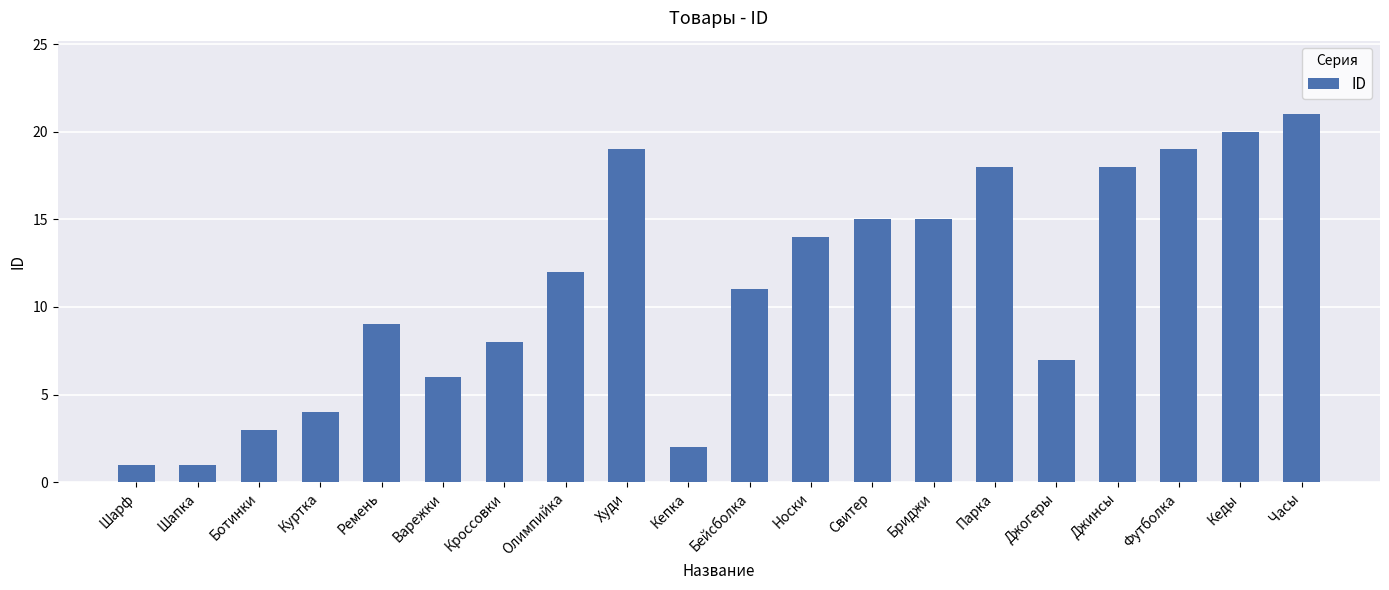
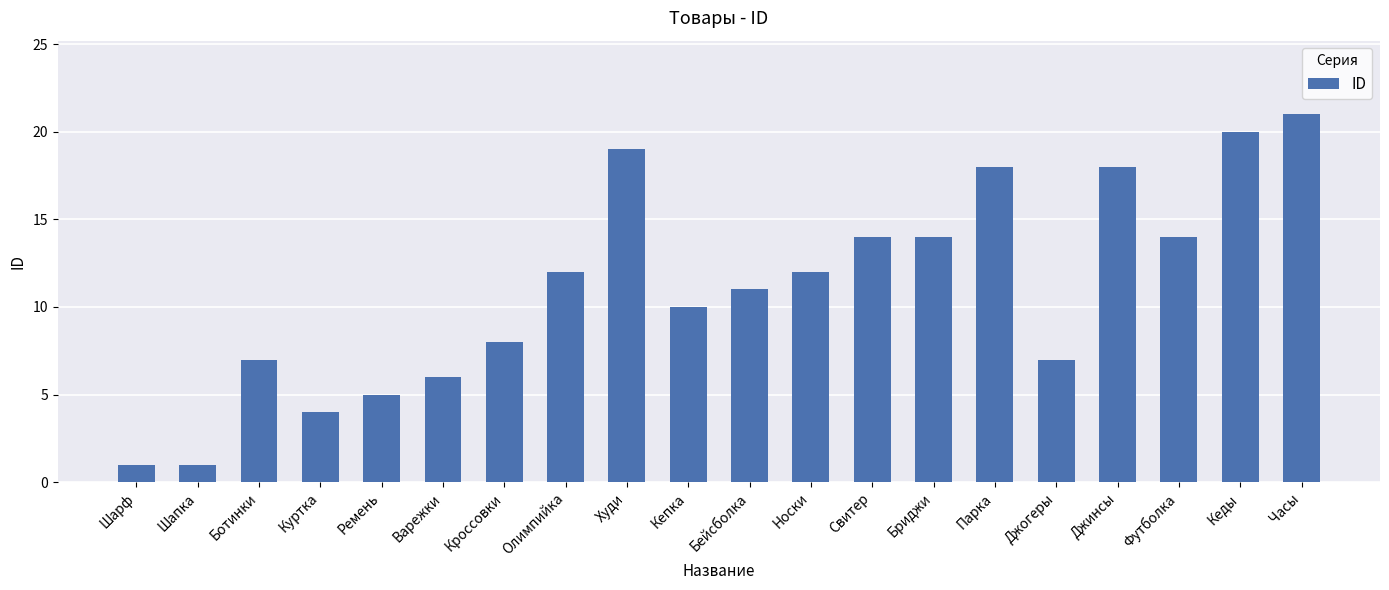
  {
    "Шарф": 1,
    "Шапка": 1,
-   "Ботинки": 3,
+   "Ботинки": 7,
    "Куртка": 4,
-   "Ремень": 9,
+   "Ремень": 5,
    "Варежки": 6,
    "Кроссовки": 8,
    "Олимпийка": 12,
    "Худи": 19,
-   "Кепка": 2,
+   "Кепка": 10,
    "Бейсболка": 11,
-   "Носки": 14,
-   "Свитер": 15,
-   "Бриджи": 15,
+   "Носки": 12,
+   "Свитер": 14,
+   "Бриджи": 14,
    "Парка": 18,
    "Джогеры": 7,
    "Джинсы": 18,
-   "Футболка": 19,
+   "Футболка": 14,
    "Кеды": 20,
    "Часы": 21
  }
